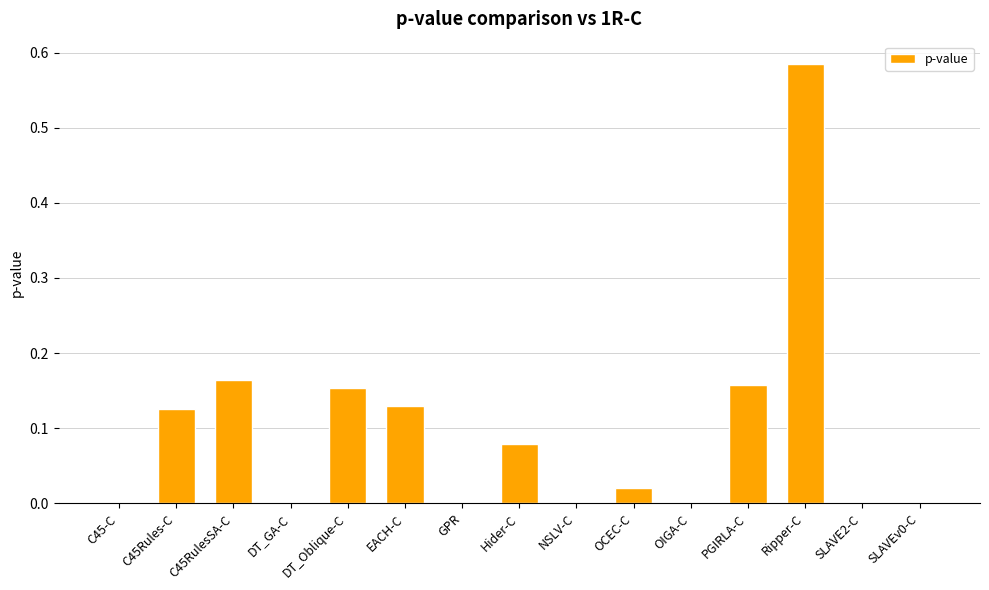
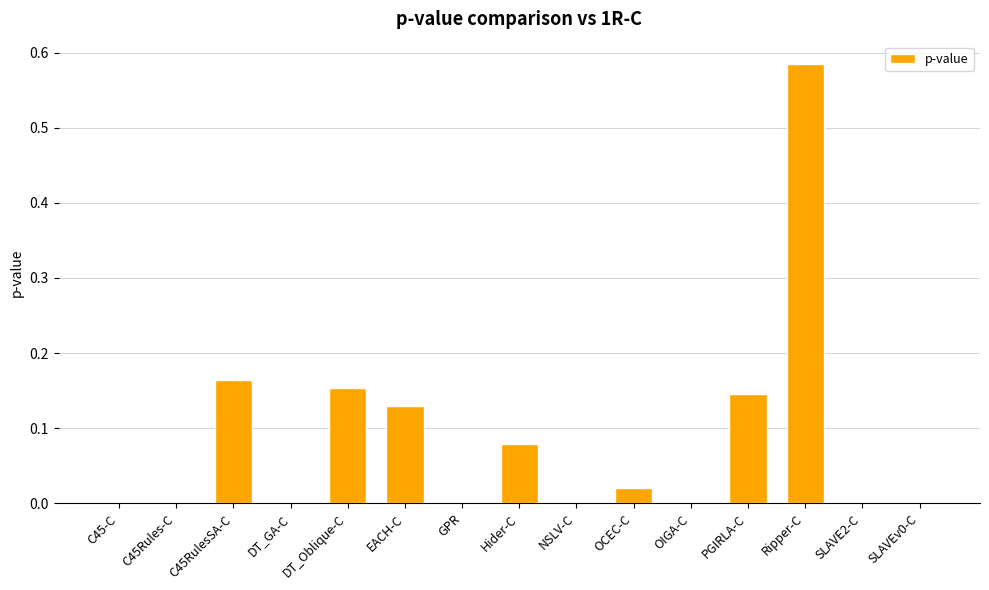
  {
-   "C45Rules-C": 0.13,
+   "C45Rules-C": 0.00,
    "C45RulesSA-C": 0.16,
    "DT_Oblique-C": 0.15,
    "EACH-C": 0.13,
    "Hider-C": 0.08,
    "OCEC-C": 0.02,
-   "PGIRLA-C": 0.16,
+   "PGIRLA-C": 0.15,
    "Ripper-C": 0.59
  }
